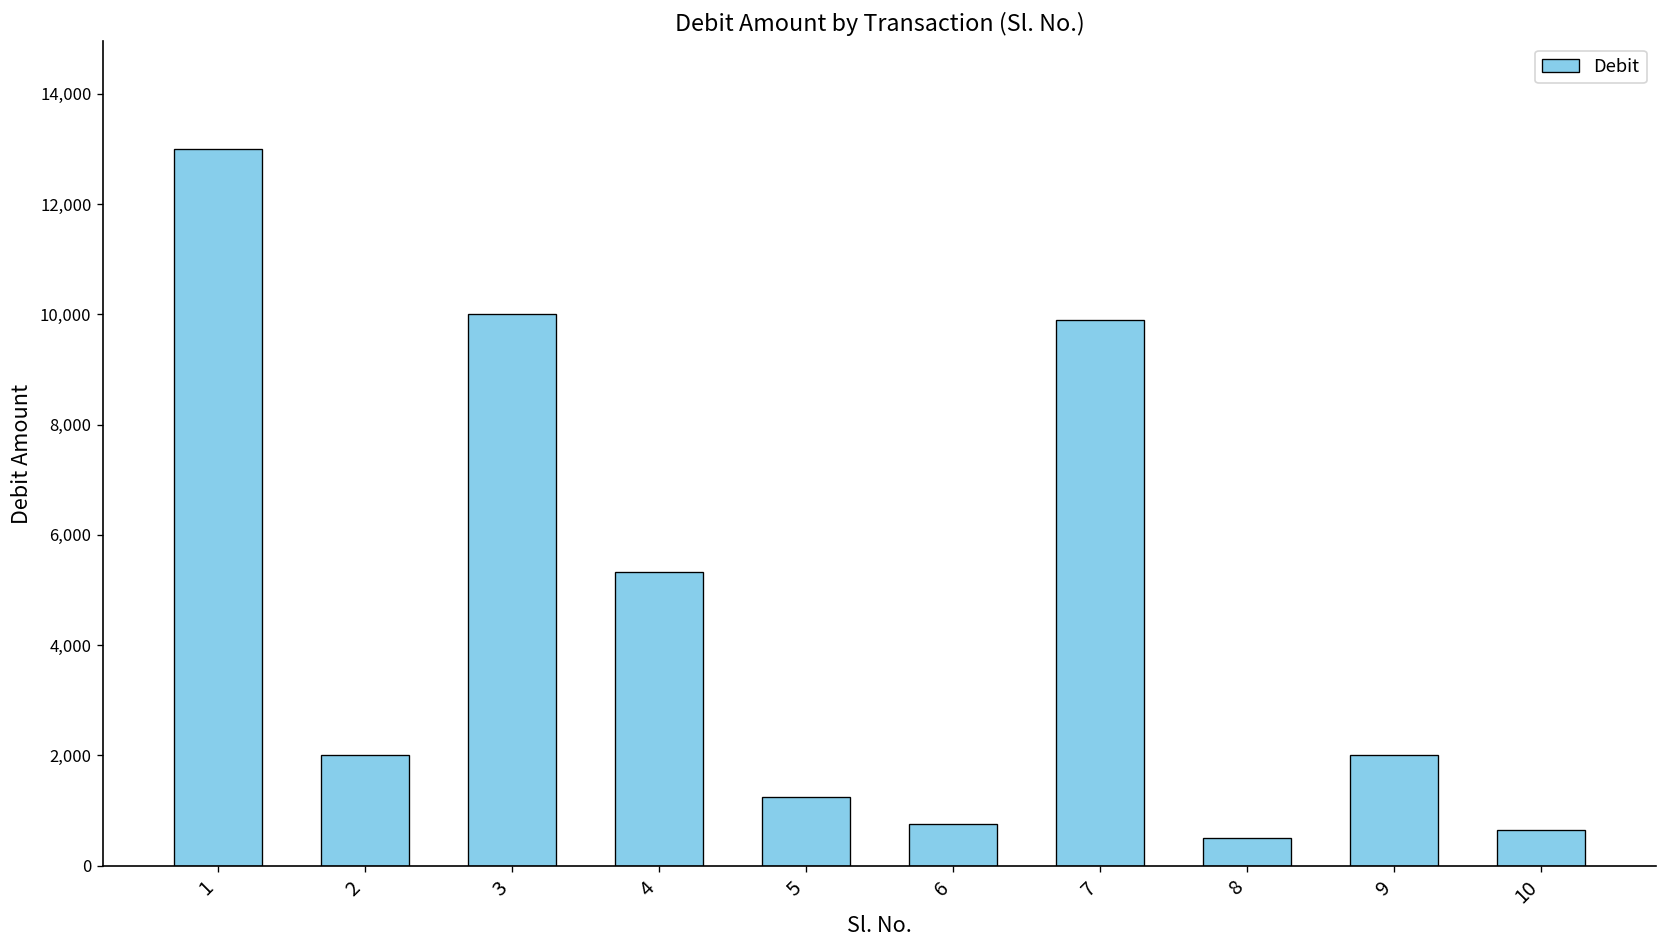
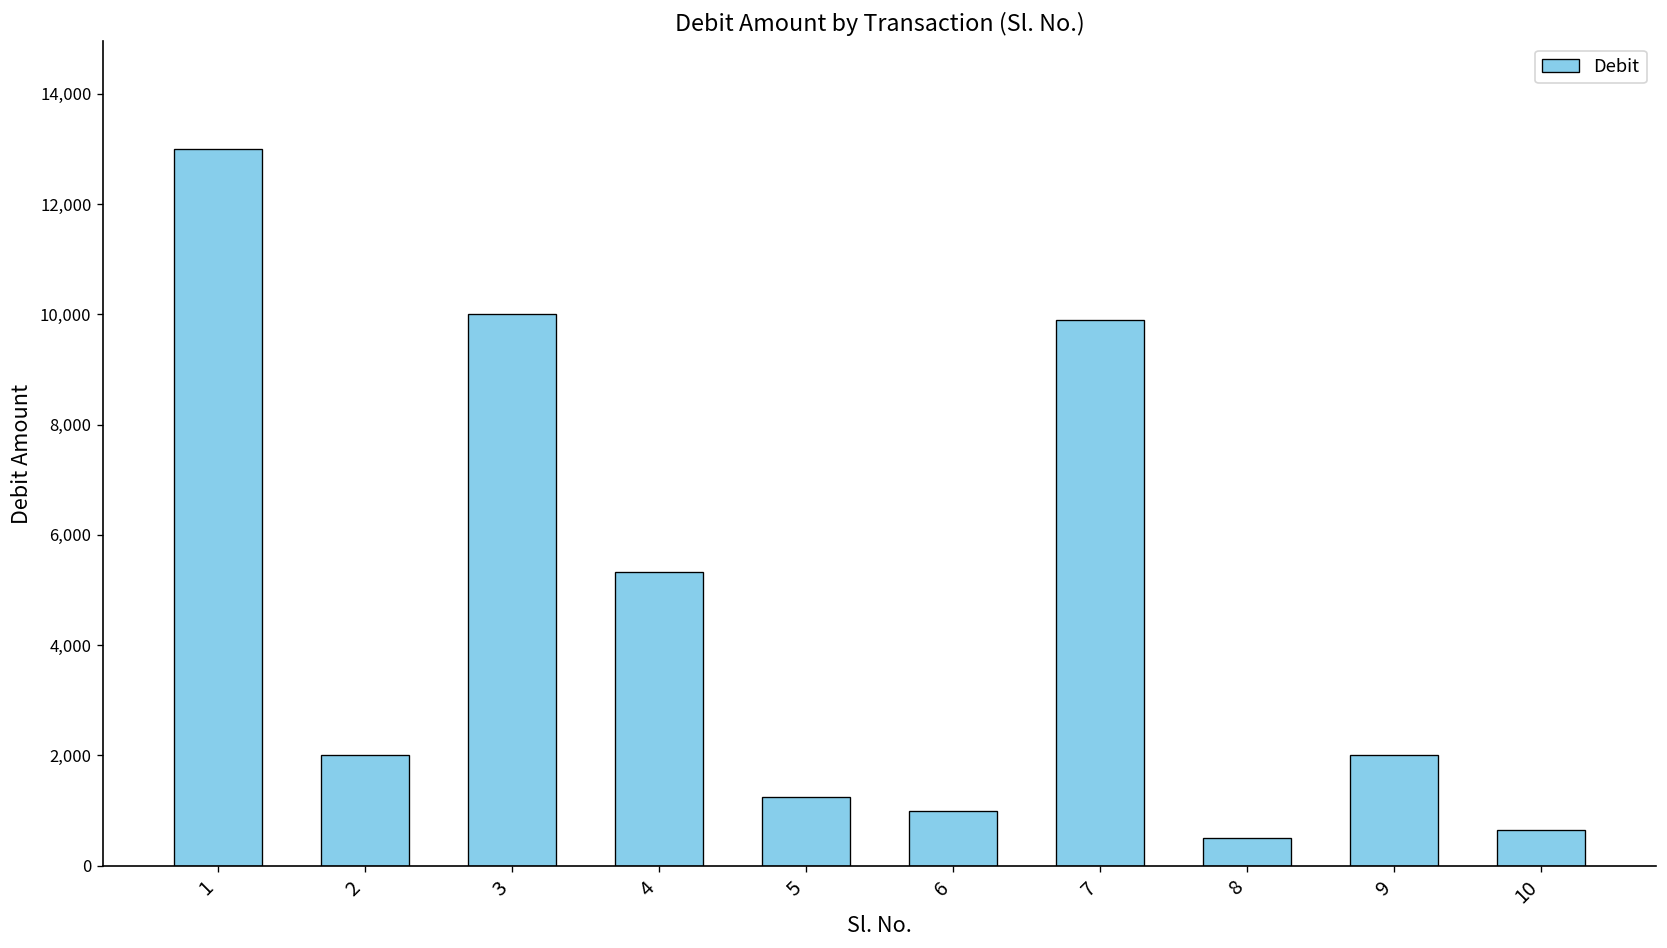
  {
    "1": "13,000",
    "2": "2,000",
    "3": "10,000",
    "4": "5,300",
    "5": "1,300",
-   "6": "800",
+   "6": "1,000",
    "7": "9,900",
    "8": "500",
    "9": "2,000",
    "10": "600"
  }
